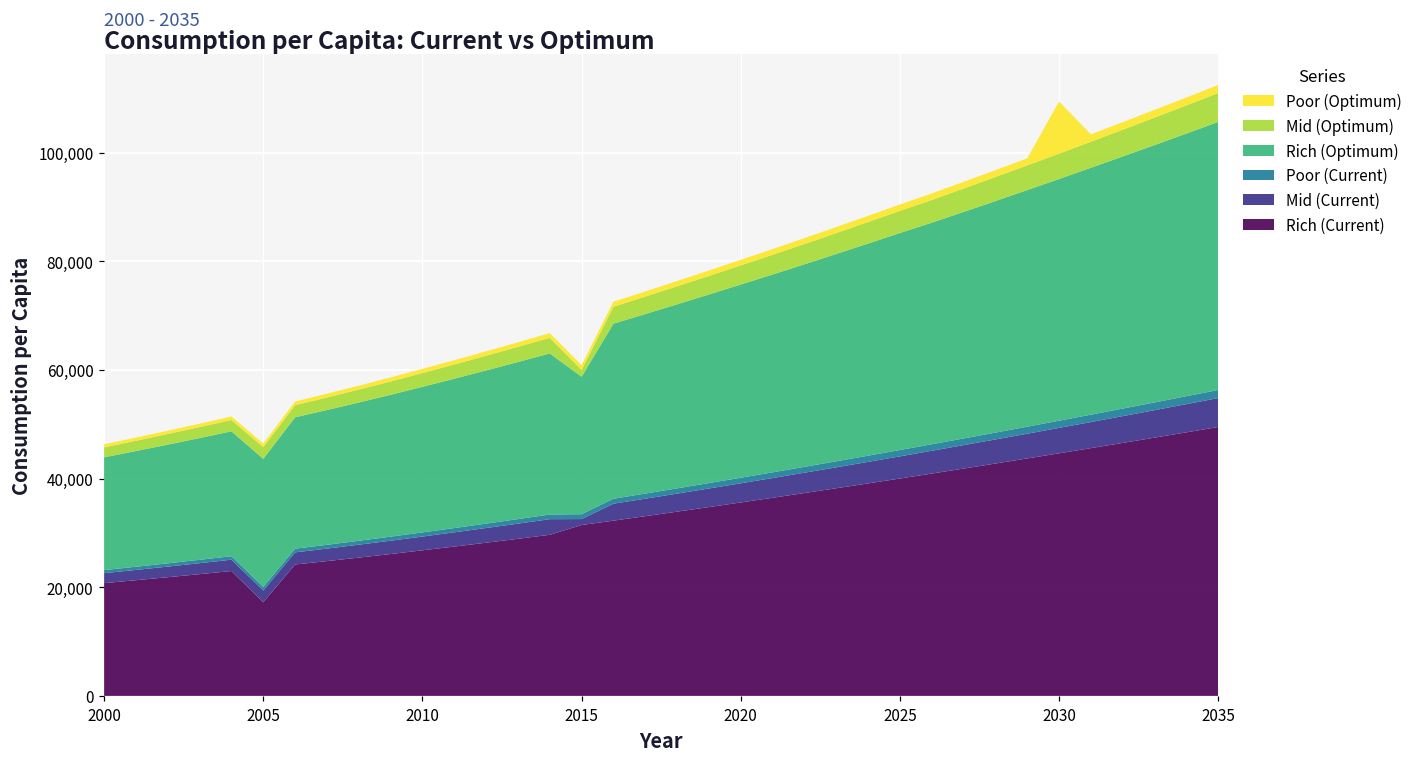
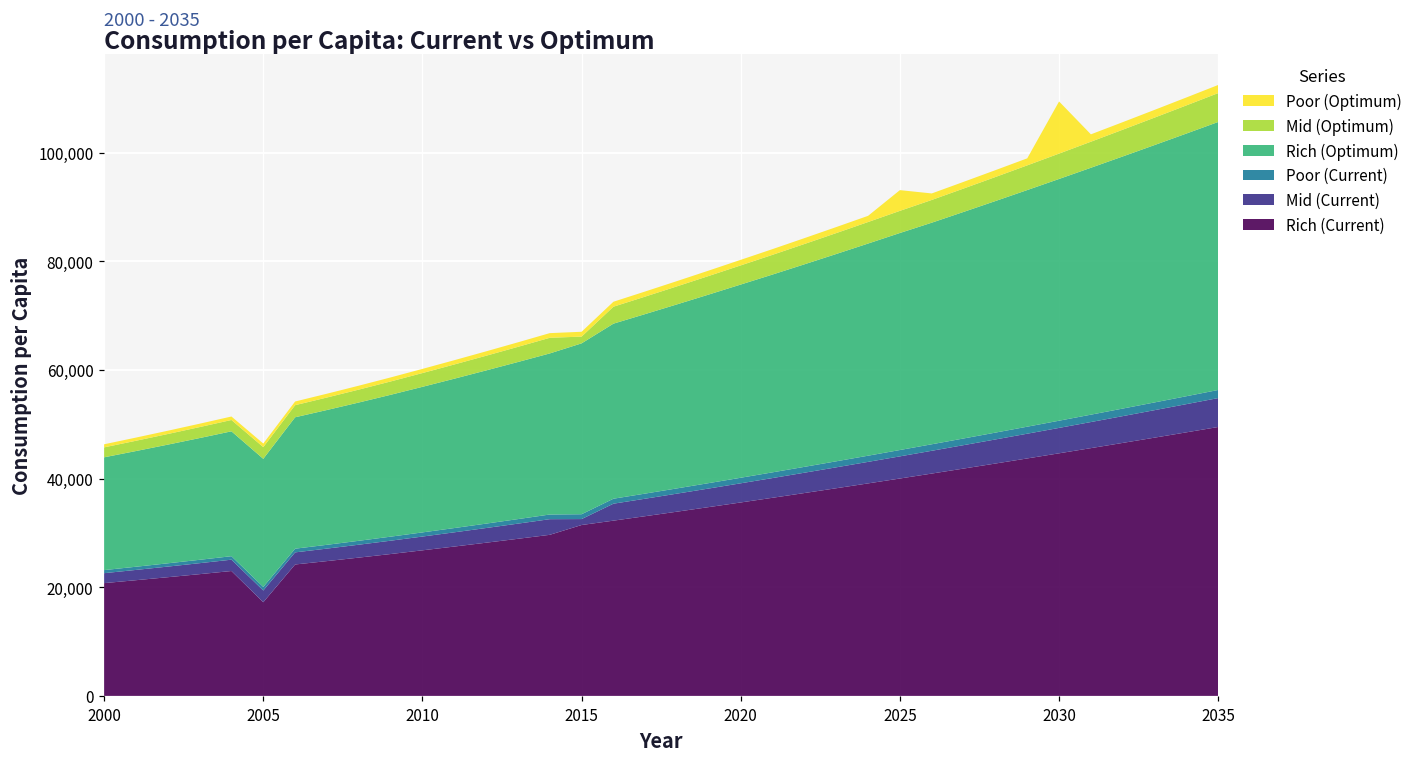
  {
    "Rich (Current)": {
      "2000": "21,000",
      "2005": "17,000",
      "2010": "27,000",
      "2015": "31,000",
      "2020": "36,000",
      "2025": "40,000",
      "2030": "45,000",
      "2035": "50,000"
    },
    "Mid (Current)": {
      "2000": "2,000",
      "2005": "2,000",
      "2010": "3,000",
      "2015": "1,000",
      "2020": "4,000",
      "2025": "4,000",
      "2030": "5,000",
      "2035": "5,000"
    },
    "Poor (Current)": {
      "2000": "1,000",
      "2005": "1,000",
      "2010": "1,000",
      "2015": "1,000",
      "2020": "1,000",
      "2025": "1,000",
      "2030": "1,000",
      "2035": "1,000"
    },
    "Rich (Optimum)": {
      "2000": "21,000",
      "2005": "24,000",
      "2010": "27,000",
-     "2015": "25,000",
+     "2015": "31,000",
      "2020": "36,000",
      "2025": "40,000",
      "2030": "45,000",
      "2035": "49,000"
    },
    "Mid (Optimum)": {
      "2000": "2,000",
      "2005": "2,000",
      "2010": "3,000",
      "2015": "1,000",
      "2020": "4,000",
      "2025": "4,000",
      "2030": "5,000",
      "2035": "5,000"
    },
    "Poor (Optimum)": {
      "2000": "1,000",
      "2005": "1,000",
      "2010": "1,000",
      "2015": "1,000",
      "2020": "1,000",
-     "2025": "1,000",
+     "2025": "4,000",
      "2030": "10,000",
      "2035": "1,000"
    }
  }
